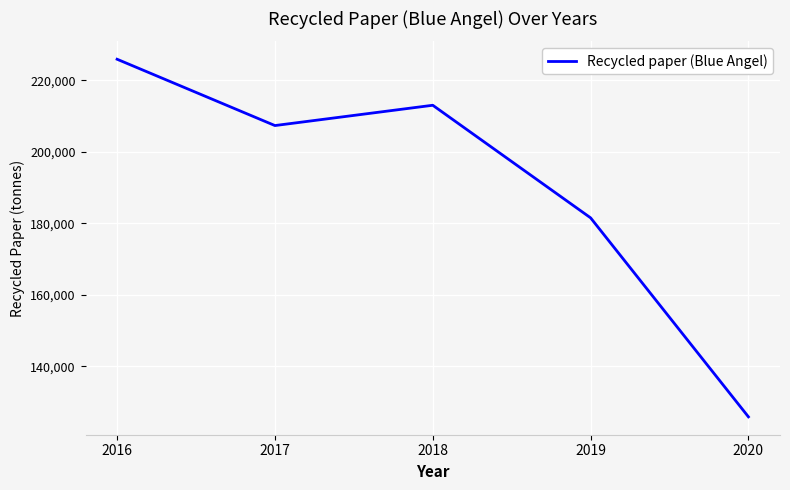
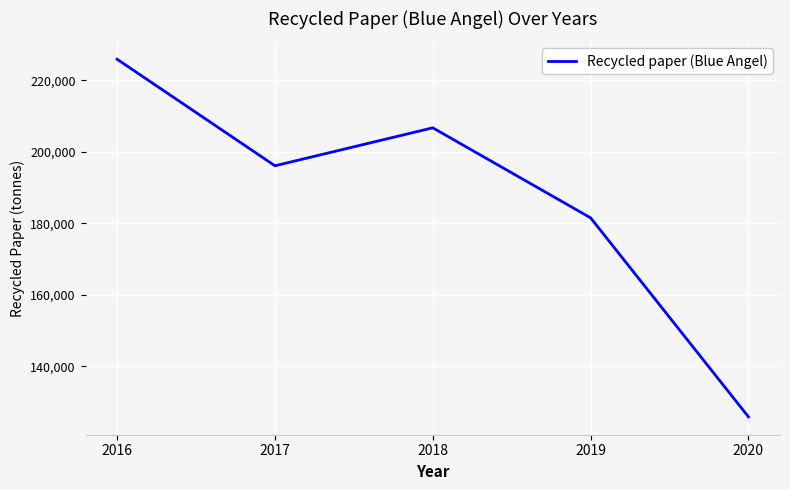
  {
    "2016": "226,000",
-   "2017": "207,000",
-   "2018": "213,000",
+   "2017": "196,000",
+   "2018": "207,000",
    "2019": "182,000",
    "2020": "126,000"
  }
